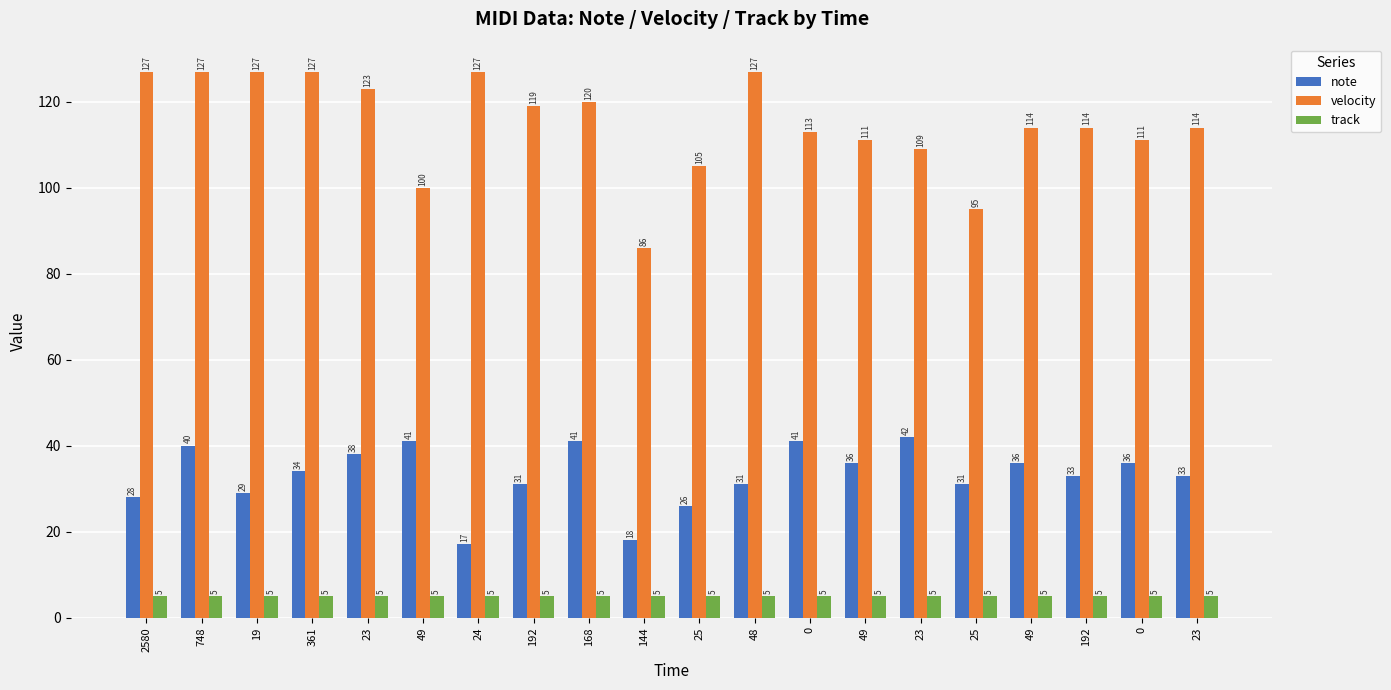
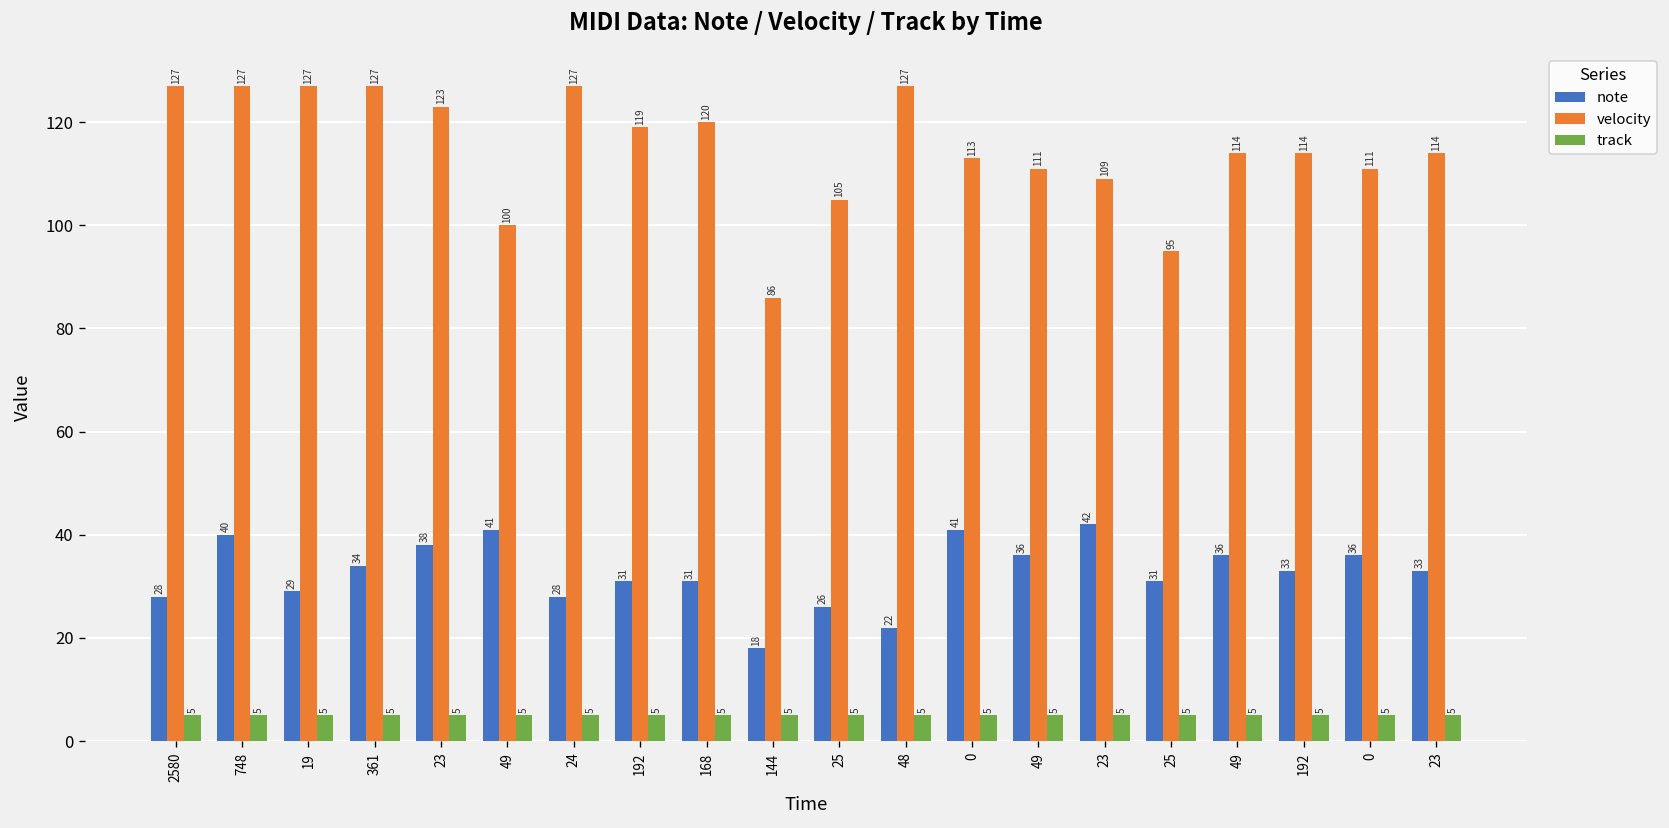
  {
    "note": {
      "2580": 28,
      "748": 40,
      "19": 29,
      "361": 34,
-     "24": 17,
-     "168": 41,
+     "24": 28,
+     "168": 31,
      "144": 18,
-     "48": 31
+     "48": 22
    },
    "velocity": {
      "2580": 127,
      "748": 127,
      "19": 127,
      "361": 127,
      "24": 127,
      "168": 120,
      "144": 86,
      "48": 127
    },
    "track": {
      "2580": 5,
      "748": 5,
      "19": 5,
      "361": 5,
      "24": 5,
      "168": 5,
      "144": 5,
      "48": 5
    }
  }
